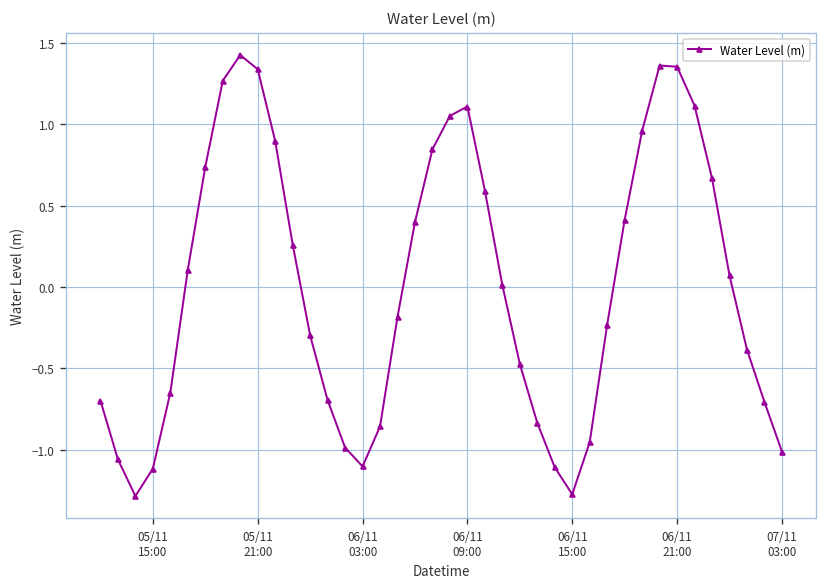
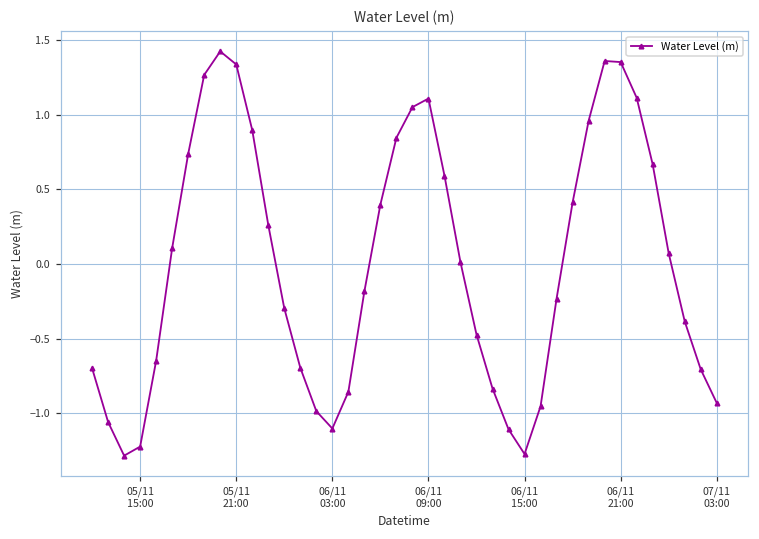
  {
-   "05/11 15:00": -1.12,
+   "05/11 15:00": -1.22,
    "05/11 21:00": 1.34,
    "06/11 03:00": -1.10,
    "06/11 09:00": 1.11,
    "06/11 15:00": -1.27,
    "06/11 21:00": 1.35,
-   "07/11 03:00": -1.01
+   "07/11 03:00": -0.93
  }
